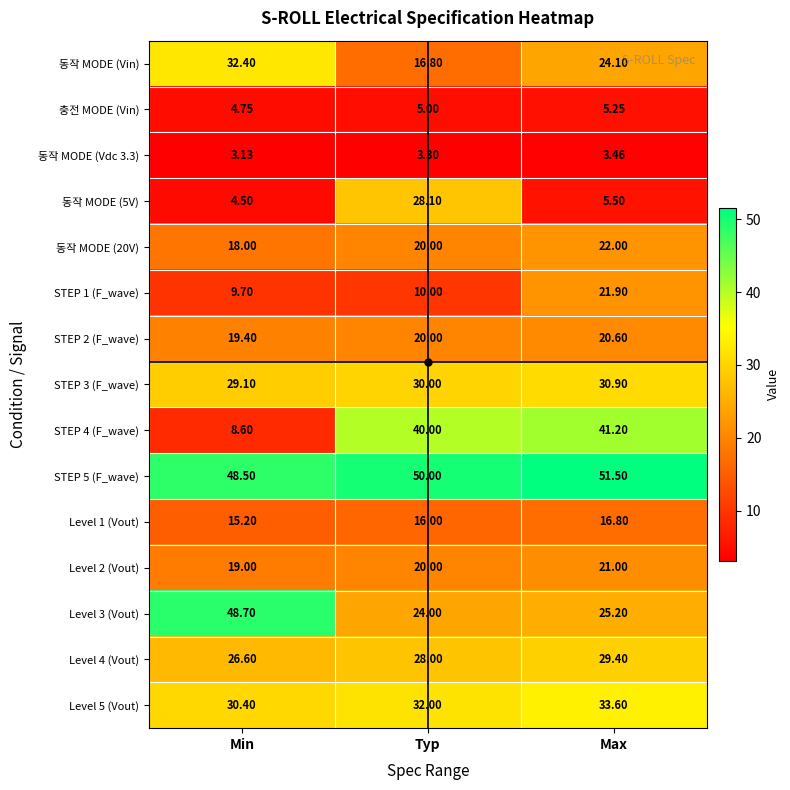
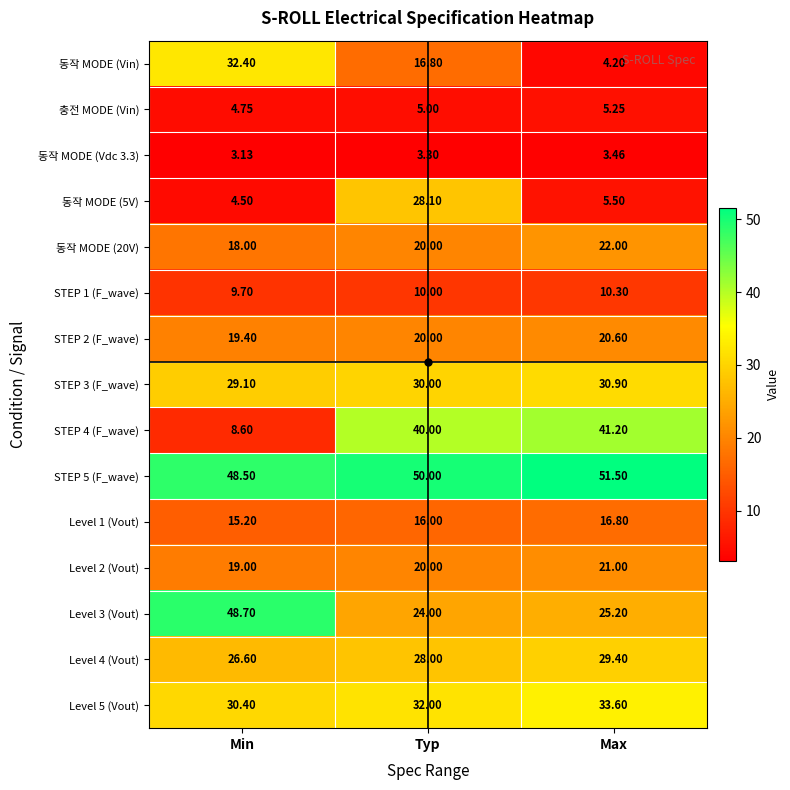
  {
    "동작 MODE (Vin)": {
      "Min": 32.40,
      "Typ": 16.80,
-     "Max": 24.10
+     "Max": 4.20
    },
    "충전 MODE (Vin)": {
      "Min": 4.75,
      "Typ": 5.00,
      "Max": 5.25
    },
    "동작 MODE (Vdc 3.3)": {
      "Min": 3.13,
      "Typ": 3.30,
      "Max": 3.46
    },
    "동작 MODE (5V)": {
      "Min": 4.50,
      "Typ": 28.10,
      "Max": 5.50
    },
    "동작 MODE (20V)": {
      "Min": 18.00,
      "Typ": 20.00,
      "Max": 22.00
    },
    "STEP 1 (F_wave)": {
      "Min": 9.70,
      "Typ": 10.00,
-     "Max": 21.90
+     "Max": 10.30
    },
    "STEP 2 (F_wave)": {
      "Min": 19.40,
      "Typ": 20.00,
      "Max": 20.60
    },
    "STEP 3 (F_wave)": {
      "Min": 29.10,
      "Typ": 30.00,
      "Max": 30.90
    },
    "STEP 4 (F_wave)": {
      "Min": 8.60,
      "Typ": 40.00,
      "Max": 41.20
    },
    "STEP 5 (F_wave)": {
      "Min": 48.50,
      "Typ": 50.00,
      "Max": 51.50
    },
    "Level 1 (Vout)": {
      "Min": 15.20,
      "Typ": 16.00,
      "Max": 16.80
    },
    "Level 2 (Vout)": {
      "Min": 19.00,
      "Typ": 20.00,
      "Max": 21.00
    },
    "Level 3 (Vout)": {
      "Min": 48.70,
      "Typ": 24.00,
      "Max": 25.20
    },
    "Level 4 (Vout)": {
      "Min": 26.60,
      "Typ": 28.00,
      "Max": 29.40
    },
    "Level 5 (Vout)": {
      "Min": 30.40,
      "Typ": 32.00,
      "Max": 33.60
    }
  }
